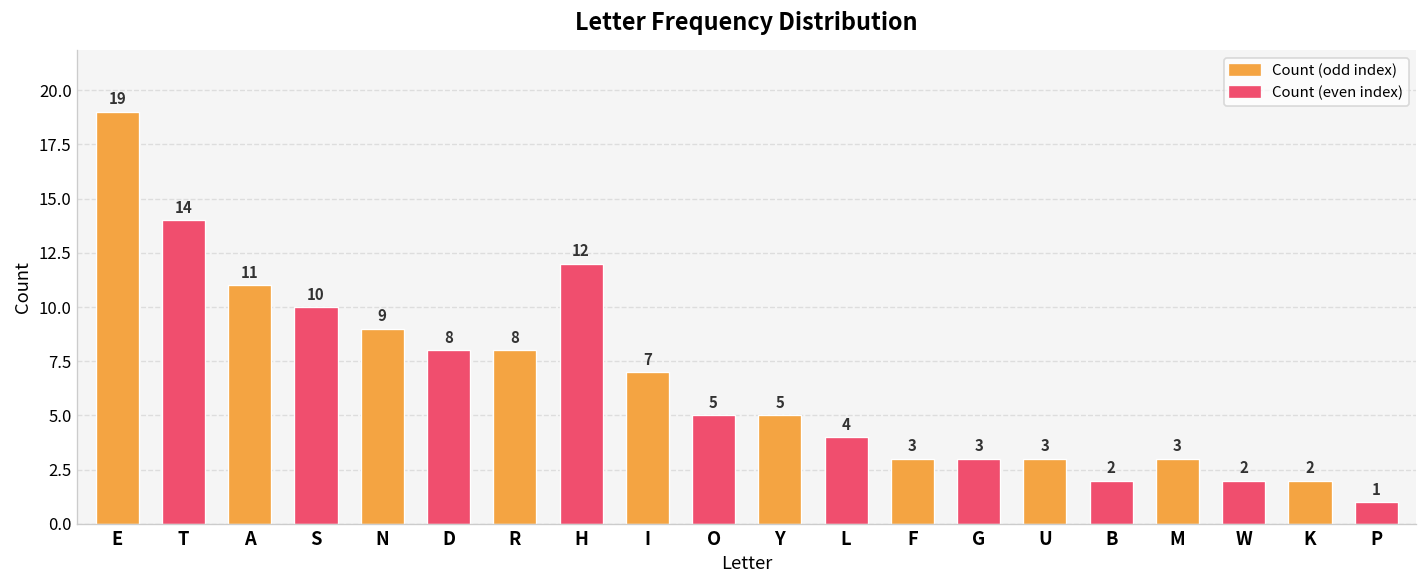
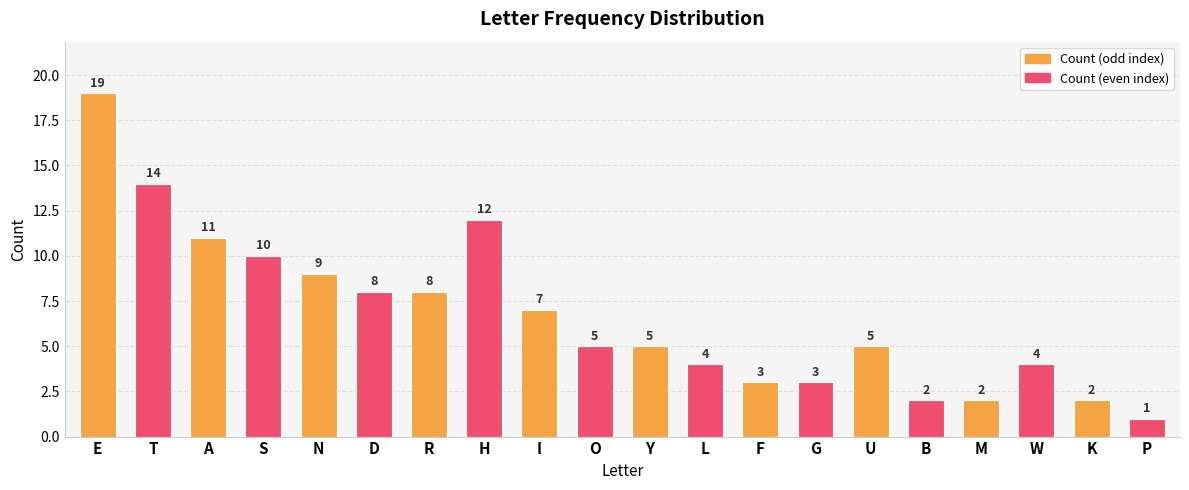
  {
    "E": 19,
    "T": 14,
    "A": 11,
    "S": 10,
    "N": 9,
    "D": 8,
    "R": 8,
    "H": 12,
    "I": 7,
    "O": 5,
    "Y": 5,
    "L": 4,
    "F": 3,
    "G": 3,
-   "U": 3,
+   "U": 5,
    "B": 2,
-   "M": 3,
-   "W": 2,
+   "M": 2,
+   "W": 4,
    "K": 2,
    "P": 1
  }
